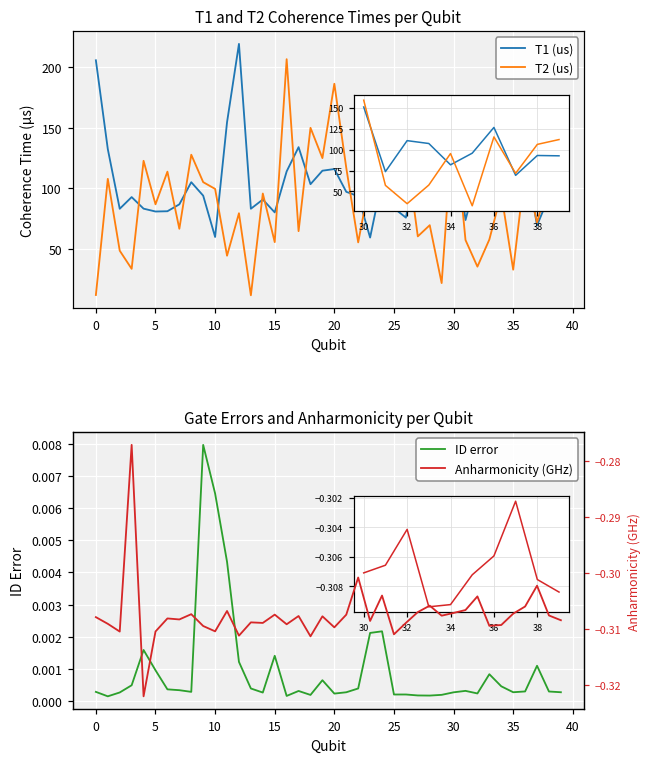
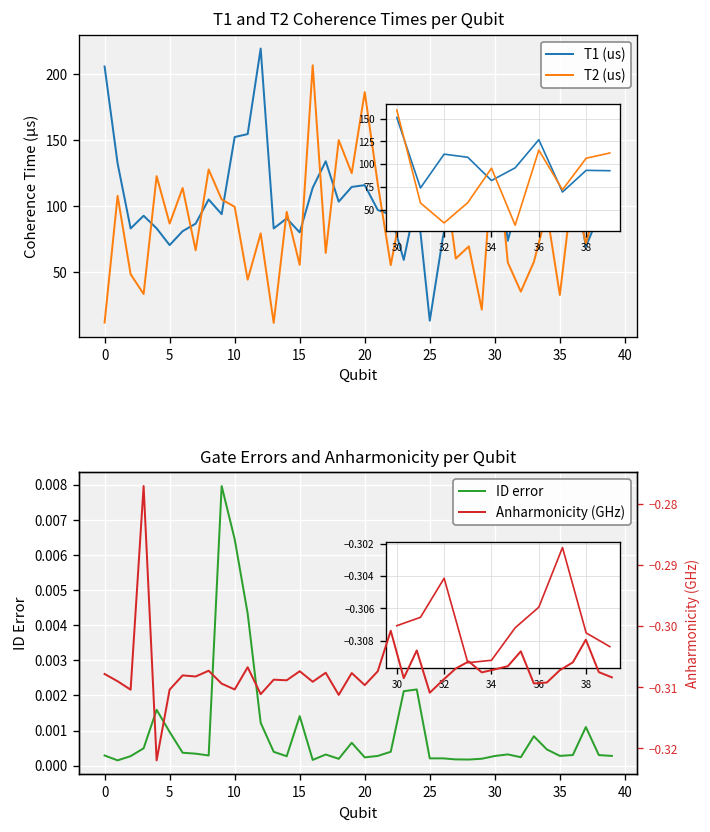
  {
    "T1 and T2 Coherence Times per Qubit": {
      "T1 (us)": {
        "0": 205,
-       "5": 81,
-       "10": 60,
+       "5": 70,
+       "10": 152,
        "15": 80,
        "20": 116,
-       "25": 84,
+       "25": 13,
        "30": 151,
        "35": 96
      },
      "T2 (us)": {
        "0": 12,
        "5": 87,
        "10": 99,
        "15": 56,
        "20": 186,
        "25": 165,
        "30": 159,
        "35": 33
      }
    }
  }
